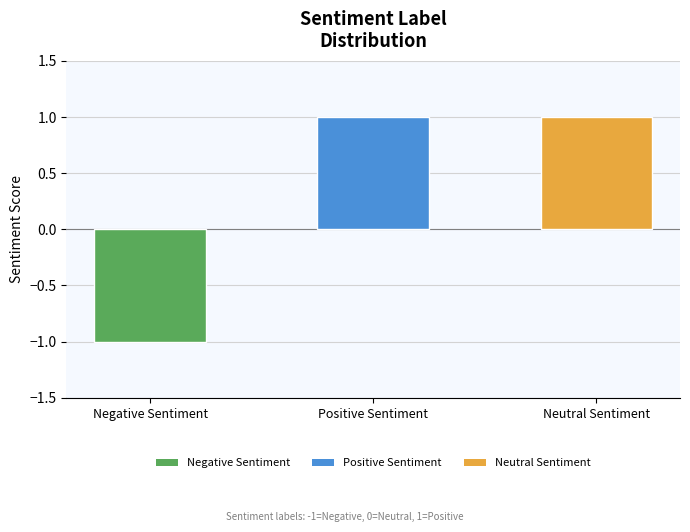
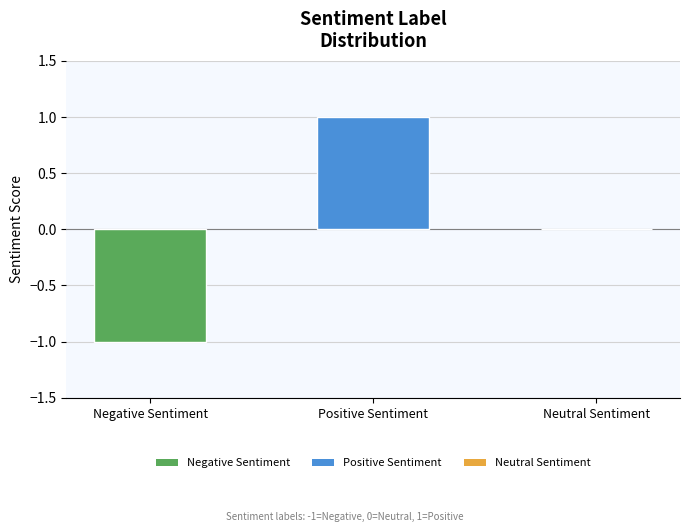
  {
    "Negative Sentiment": -1,
    "Positive Sentiment": 1,
-   "Neutral Sentiment": 1
+   "Neutral Sentiment": 0
  }
